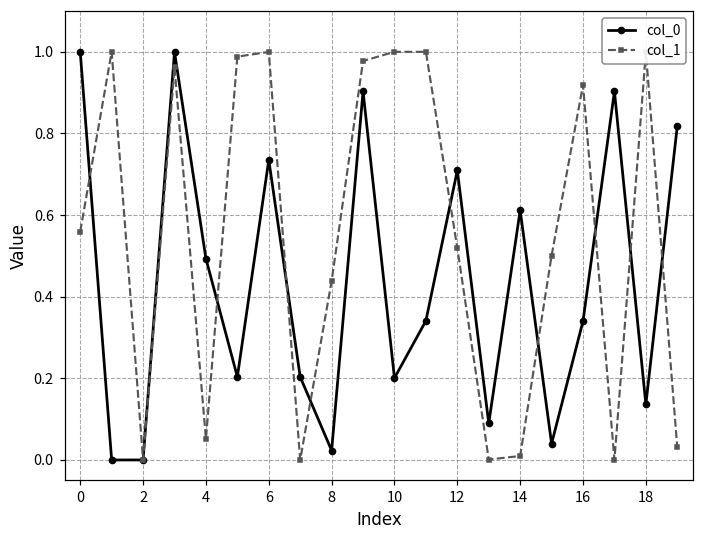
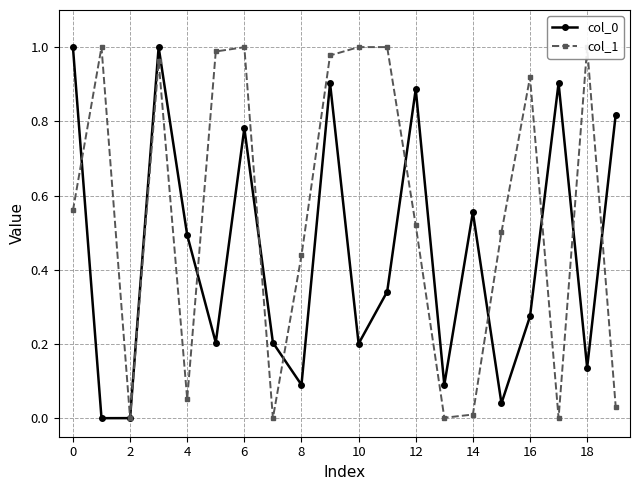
  {
    "col_0": {
      "0": 1.00,
      "4": 0.49,
-     "6": 0.74,
-     "8": 0.02,
+     "6": 0.78,
+     "8": 0.09,
      "10": 0.20,
-     "12": 0.71,
-     "14": 0.61,
-     "16": 0.34,
+     "12": 0.89,
+     "14": 0.55,
+     "16": 0.27,
      "18": 0.14
    },
    "col_1": {
      "0": 0.56,
      "4": 0.05,
      "6": 1.00,
      "8": 0.44,
      "10": 1.00,
      "12": 0.52,
      "14": 0.01,
      "16": 0.92
    }
  }
